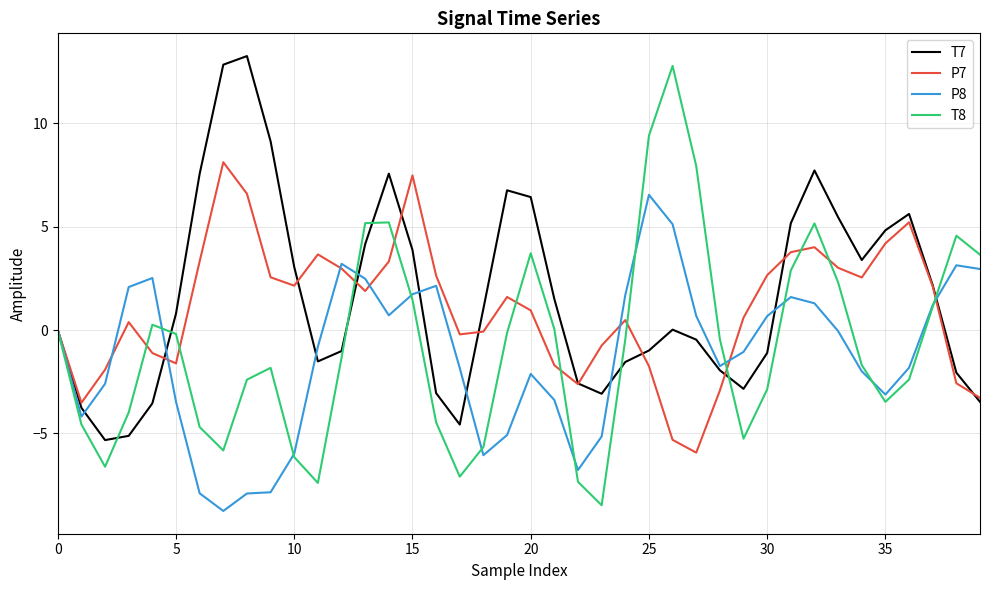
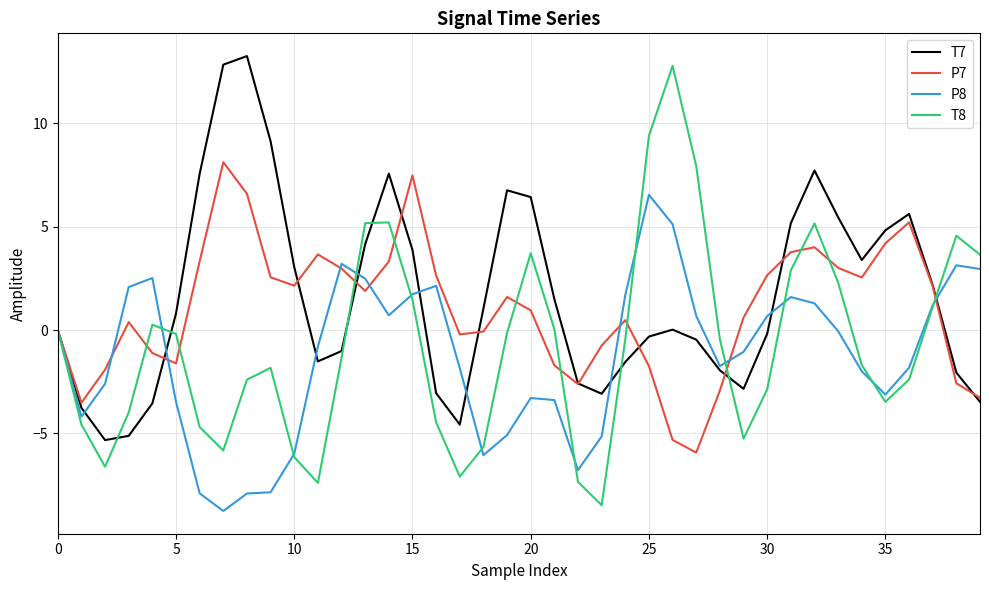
  {
    "T7": {
      "5": 0.8,
      "10": 3.0,
      "15": 3.9,
      "20": 6.4,
-     "25": -1.0,
-     "30": -1.1,
+     "25": -0.3,
+     "30": -0.2,
      "35": 4.8
    },
    "P7": {
      "5": -1.6,
      "10": 2.1,
      "15": 7.5,
      "20": 1.0,
      "25": -1.7,
      "30": 2.7,
      "35": 4.2
    },
    "P8": {
      "5": -3.5,
      "10": -6.0,
      "15": 1.7,
-     "20": -2.1,
+     "20": -3.3,
      "25": 6.5,
      "30": 0.7,
      "35": -3.1
    },
    "T8": {
      "5": -0.2,
      "10": -6.1,
      "15": 1.5,
      "20": 3.7,
      "25": 9.4,
      "30": -2.9,
      "35": -3.5
    }
  }
